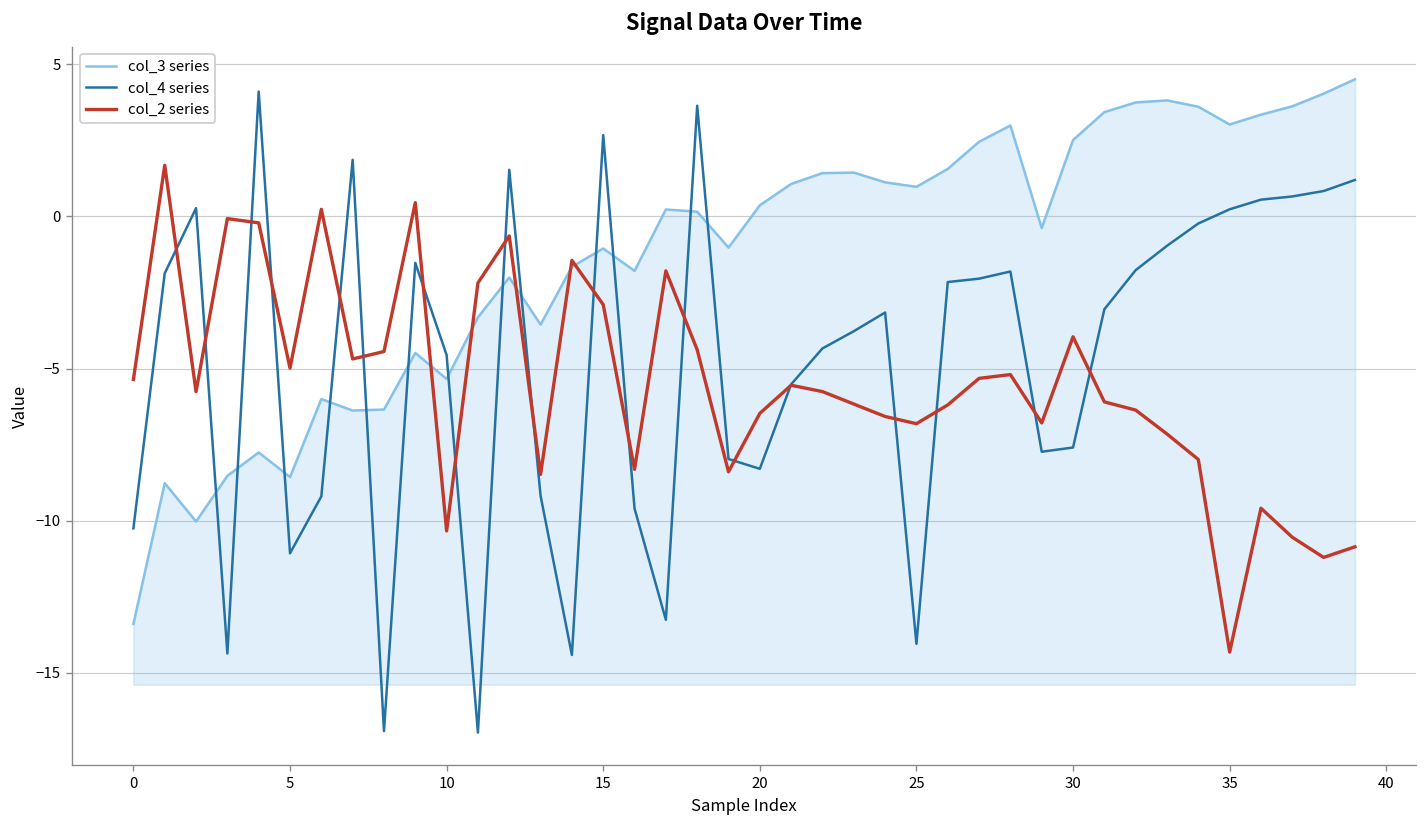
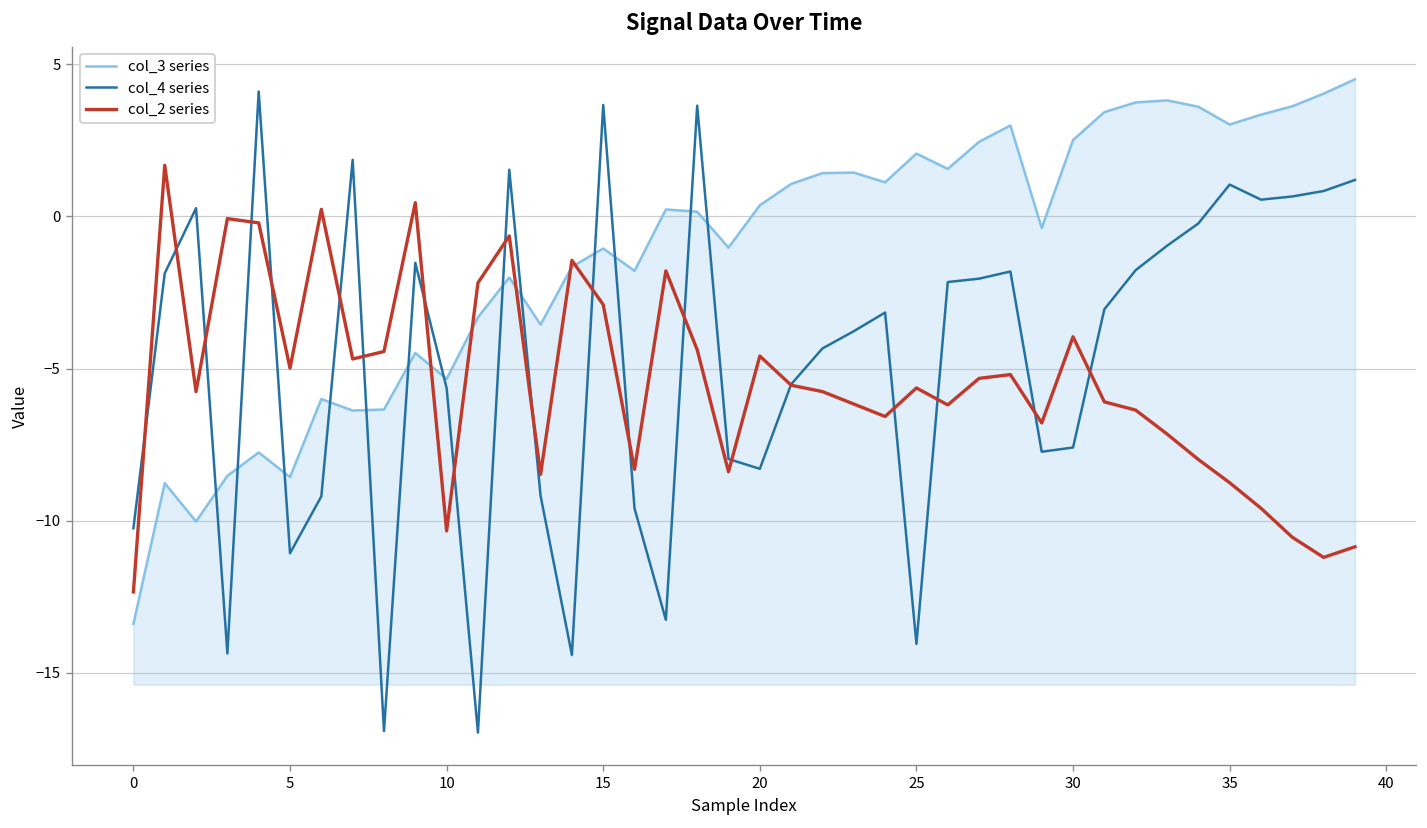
  {
    "col_3 series": {
      "0": -13.4,
      "5": -8.6,
      "10": -5.3,
      "15": -1.1,
      "20": 0.4,
-     "25": 1.0,
+     "25": 2.1,
      "30": 2.5,
      "35": 3.0
    },
    "col_4 series": {
      "0": -10.3,
      "5": -11.1,
-     "10": -4.6,
-     "15": 2.7,
+     "10": -5.6,
+     "15": 3.7,
      "20": -8.3,
      "25": -14.1,
      "30": -7.6,
-     "35": 0.2
+     "35": 1.0
    },
    "col_2 series": {
-     "0": -5.4,
+     "0": -12.3,
      "5": -5.0,
      "10": -10.3,
      "15": -2.9,
-     "20": -6.5,
-     "25": -6.8,
+     "20": -4.6,
+     "25": -5.6,
      "30": -4.0,
-     "35": -14.3
+     "35": -8.8
    }
  }
